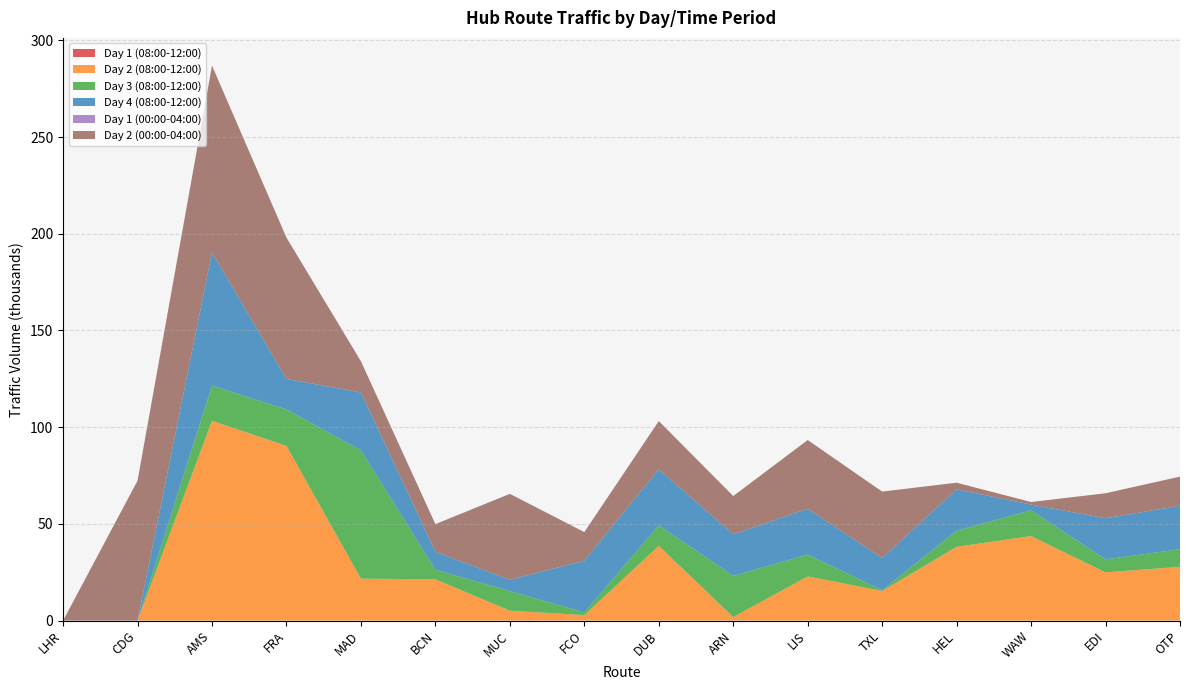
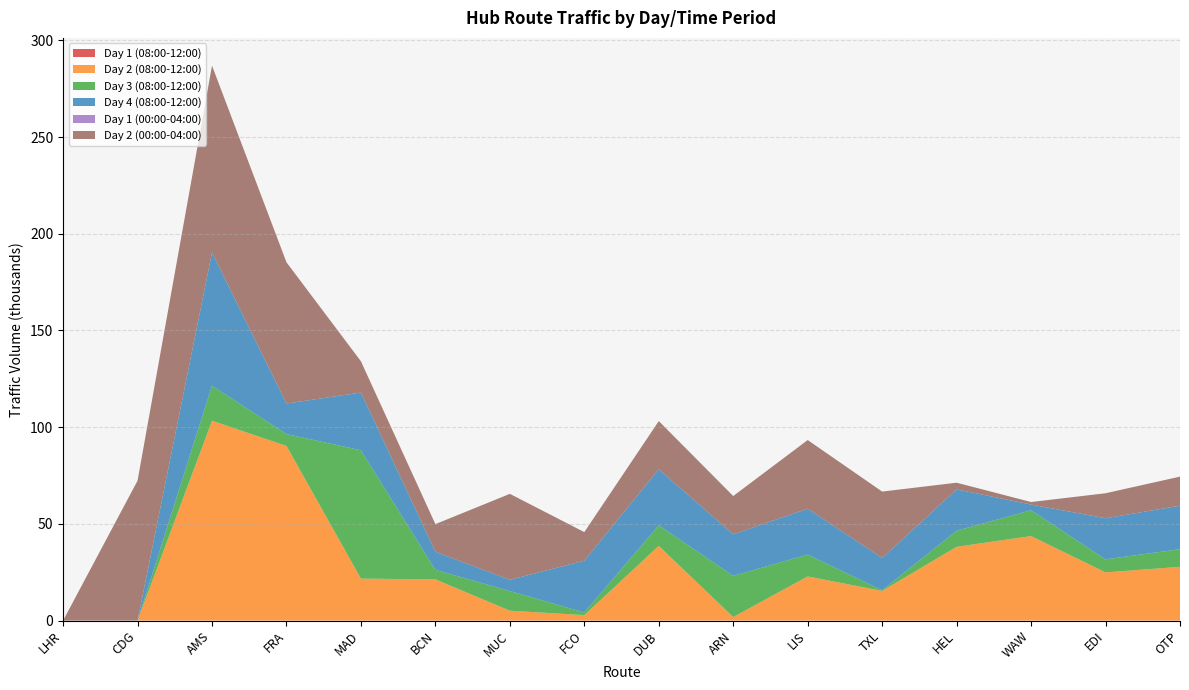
  {
    "Day 1 (08:00-12:00)": {
      "AMS": 0,
      "FRA": 0,
      "MAD": 0,
      "BCN": 0,
      "MUC": 0,
      "FCO": 0,
      "DUB": 0,
      "ARN": 0,
      "LIS": 0,
      "TXL": 0,
      "HEL": 0,
      "WAW": 0,
      "EDI": 0,
      "OTP": 0
    },
    "Day 2 (08:00-12:00)": {
      "AMS": 103,
      "FRA": 90,
      "MAD": 22,
      "BCN": 21,
      "MUC": 5,
      "FCO": 3,
      "DUB": 39,
      "ARN": 2,
      "LIS": 23,
      "HEL": 38,
      "WAW": 44,
      "EDI": 25,
      "OTP": 28
    },
    "Day 3 (08:00-12:00)": {
      "AMS": 18,
-     "FRA": 19,
+     "FRA": 6,
      "MAD": 66,
      "BCN": 5,
      "MUC": 10,
      "FCO": 1,
      "DUB": 11,
      "ARN": 21,
      "LIS": 11,
      "HEL": 8,
      "WAW": 13,
      "EDI": 7,
      "OTP": 9
    },
    "Day 2 (00:00-04:00)": {
      "CDG": 72,
      "AMS": 97,
      "FRA": 73,
      "MAD": 16,
      "BCN": 14,
      "MUC": 44,
      "FCO": 15,
      "DUB": 25,
      "ARN": 20,
      "LIS": 35,
      "TXL": 34,
      "HEL": 3,
      "EDI": 13,
      "OTP": 15
    }
  }
